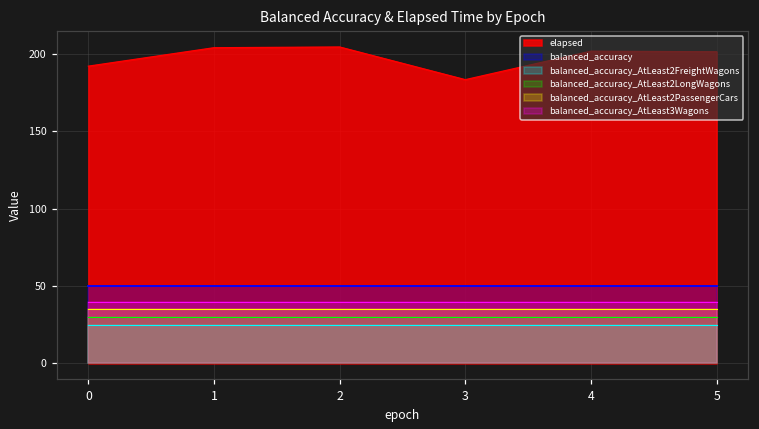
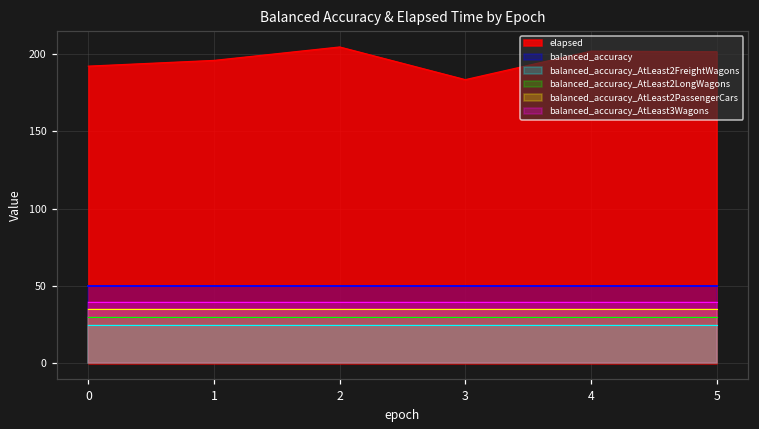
  {
    "elapsed": {
      "0": 192,
-     "1": 204,
+     "1": 196,
      "2": 205,
      "3": 183
    },
    "balanced_accuracy": {
      "0": 50,
      "1": 50,
      "2": 50,
      "3": 50,
      "4": 50,
      "5": 50
    },
    "balanced_accuracy_AtLeast2FreightWagons": {
      "0": 25,
      "1": 25,
      "2": 25,
      "3": 25,
      "4": 25,
      "5": 25
    },
    "balanced_accuracy_AtLeast2LongWagons": {
      "0": 30,
      "1": 30,
      "2": 30,
      "3": 30,
      "4": 30,
      "5": 30
    },
    "balanced_accuracy_AtLeast2PassengerCars": {
      "0": 35,
      "1": 35,
      "2": 35,
      "3": 35,
      "4": 35,
      "5": 35
    },
    "balanced_accuracy_AtLeast3Wagons": {
      "0": 40,
      "1": 40,
      "2": 40,
      "3": 40,
      "4": 40,
      "5": 40
    }
  }
